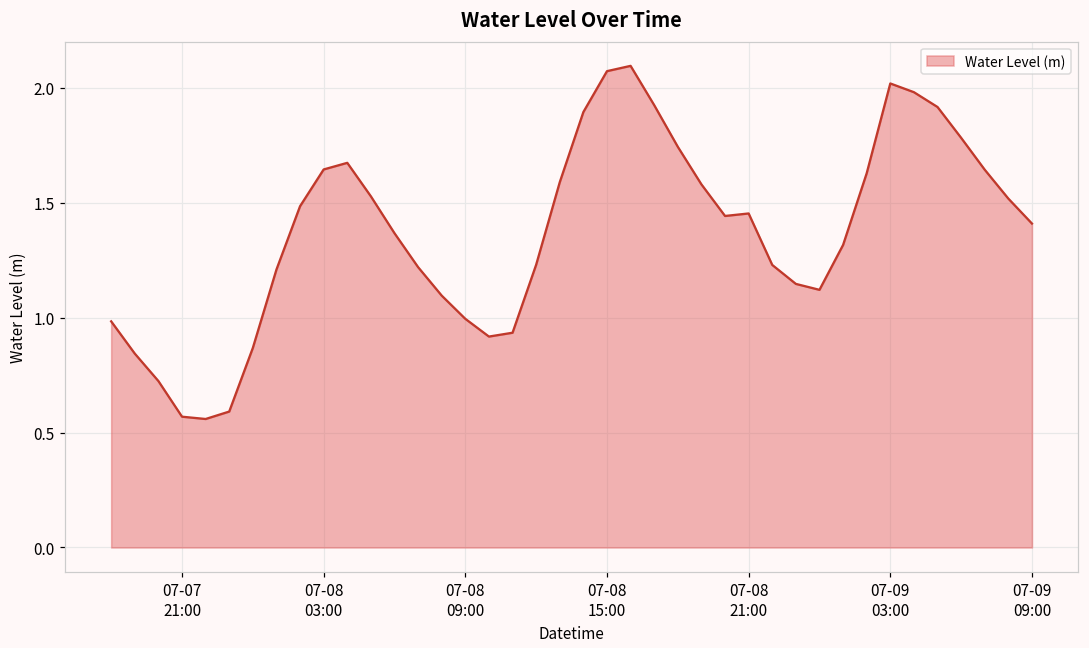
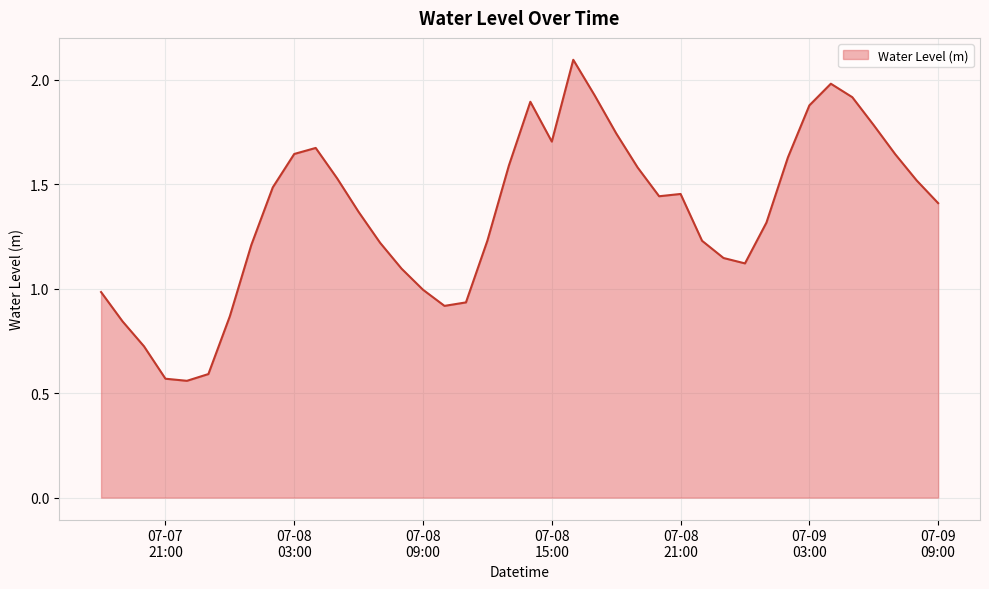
  {
    "07-07 21:00": 0.57,
    "07-08 03:00": 1.64,
    "07-08 09:00": 0.99,
-   "07-08 15:00": 2.07,
+   "07-08 15:00": 1.70,
    "07-08 21:00": 1.45,
-   "07-09 03:00": 2.02,
+   "07-09 03:00": 1.88,
    "07-09 09:00": 1.41
  }
